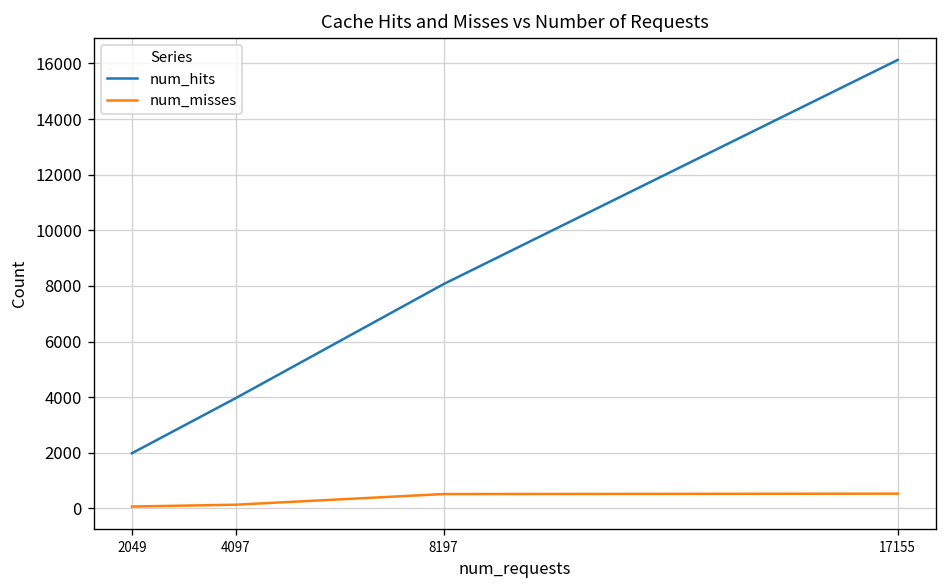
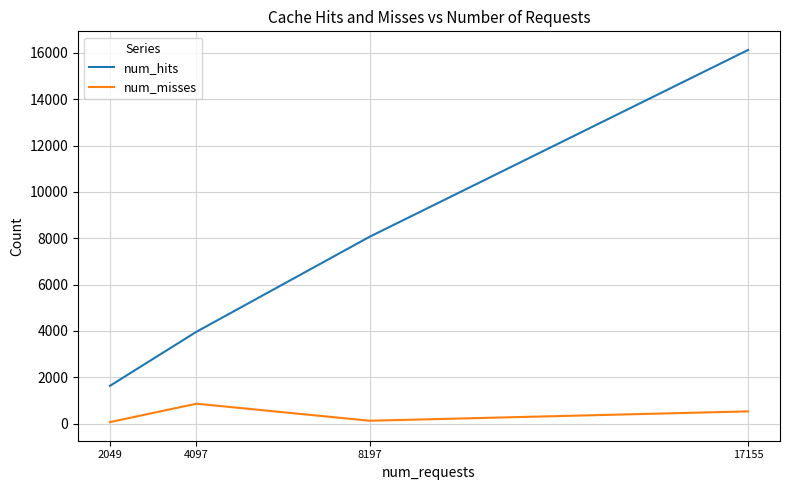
  {
    "num_hits": {
-     "2049": 2000,
+     "2049": 1600,
      "4097": 4000,
      "8197": 8100,
      "17155": 16100
    },
    "num_misses": {
      "2049": 100,
-     "4097": 100,
-     "8197": 500,
+     "4097": 900,
+     "8197": 100,
      "17155": 500
    }
  }
